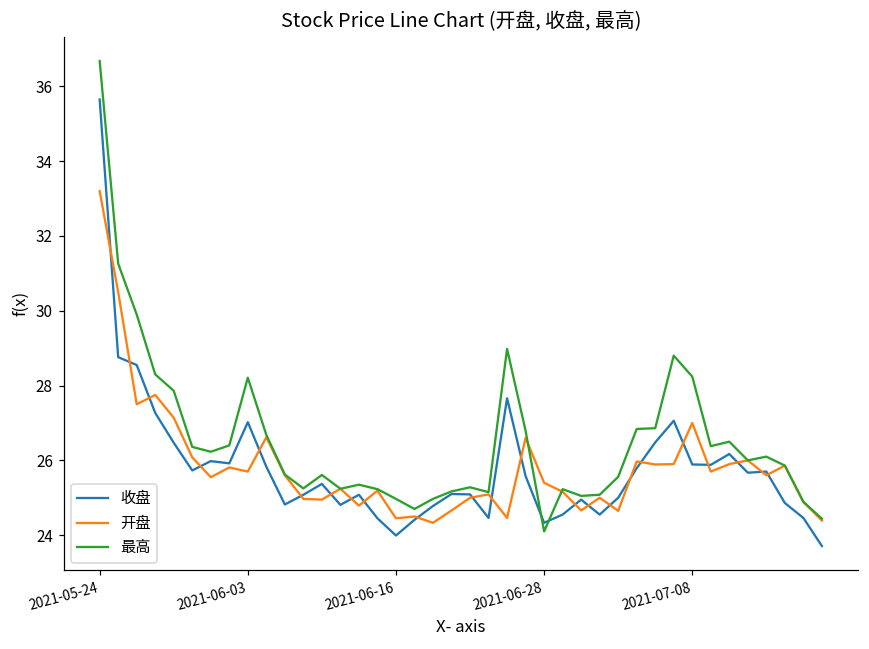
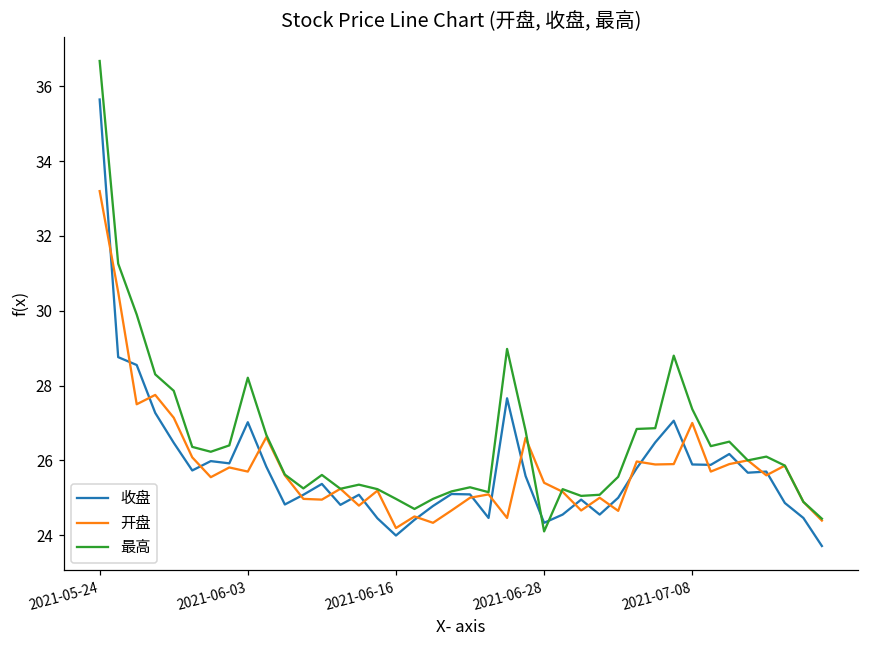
  {
    "收盘": {
      "2021-05-24": 35.7,
      "2021-06-03": 27.0,
      "2021-06-16": 24.0,
      "2021-06-28": 24.3,
      "2021-07-08": 25.9
    },
    "开盘": {
      "2021-05-24": 33.2,
      "2021-06-03": 25.7,
-     "2021-06-16": 24.5,
+     "2021-06-16": 24.2,
      "2021-06-28": 25.4,
      "2021-07-08": 27.0
    },
    "最高": {
      "2021-05-24": 36.7,
      "2021-06-03": 28.2,
      "2021-06-16": 25.0,
      "2021-06-28": 24.1,
-     "2021-07-08": 28.2
+     "2021-07-08": 27.4
    }
  }
